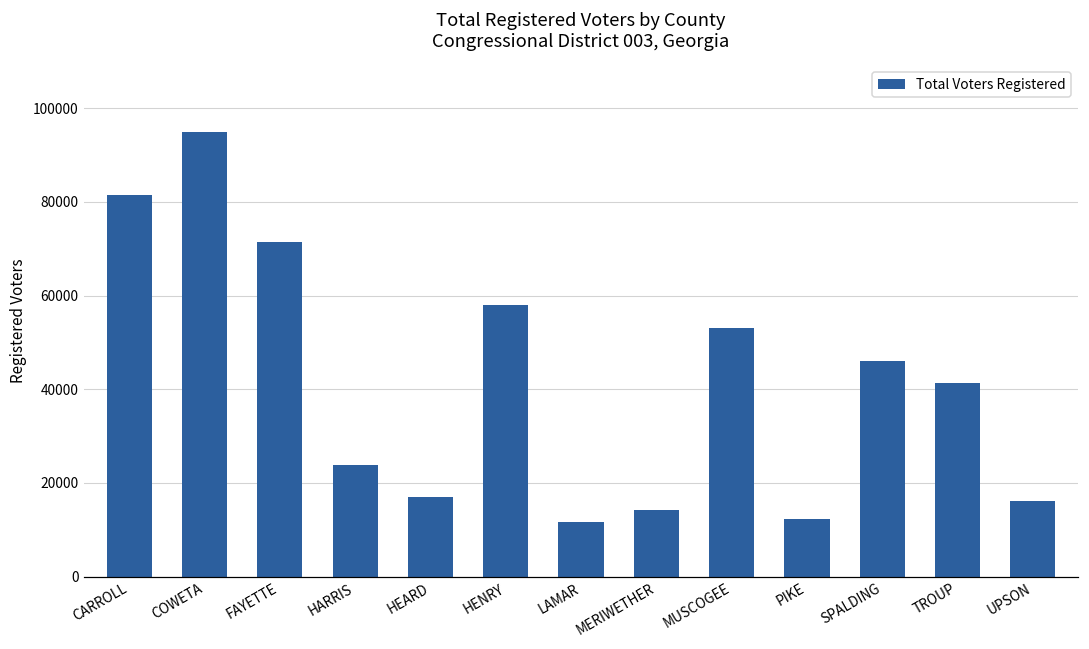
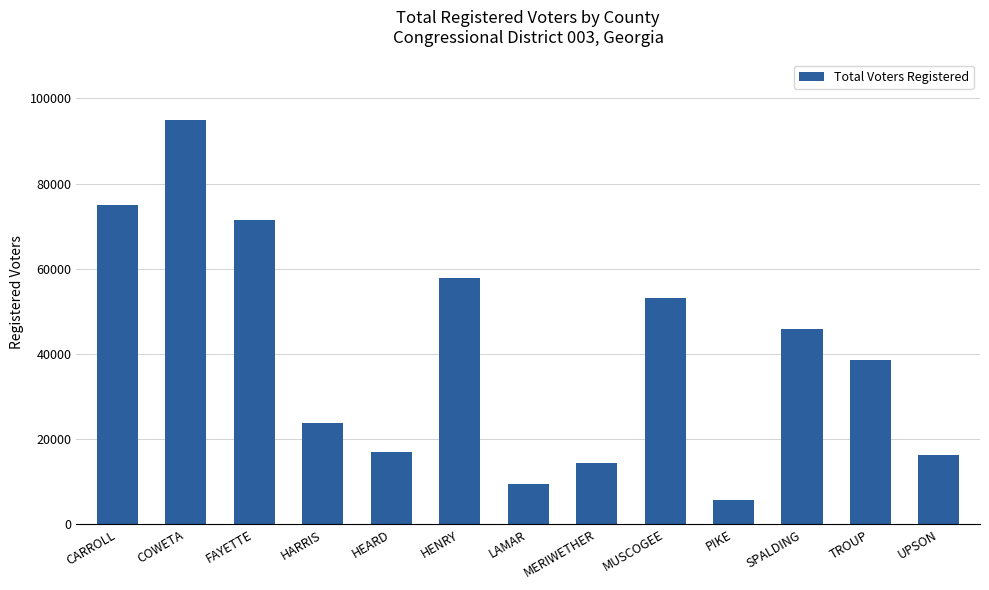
  {
-   "CARROLL": 82000,
+   "CARROLL": 75000,
    "COWETA": 95000,
    "FAYETTE": 71000,
    "HARRIS": 24000,
    "HEARD": 17000,
    "HENRY": 58000,
-   "LAMAR": 12000,
+   "LAMAR": 10000,
    "MERIWETHER": 14000,
    "MUSCOGEE": 53000,
-   "PIKE": 12000,
+   "PIKE": 6000,
    "SPALDING": 46000,
-   "TROUP": 41000,
+   "TROUP": 38000,
    "UPSON": 16000
  }
